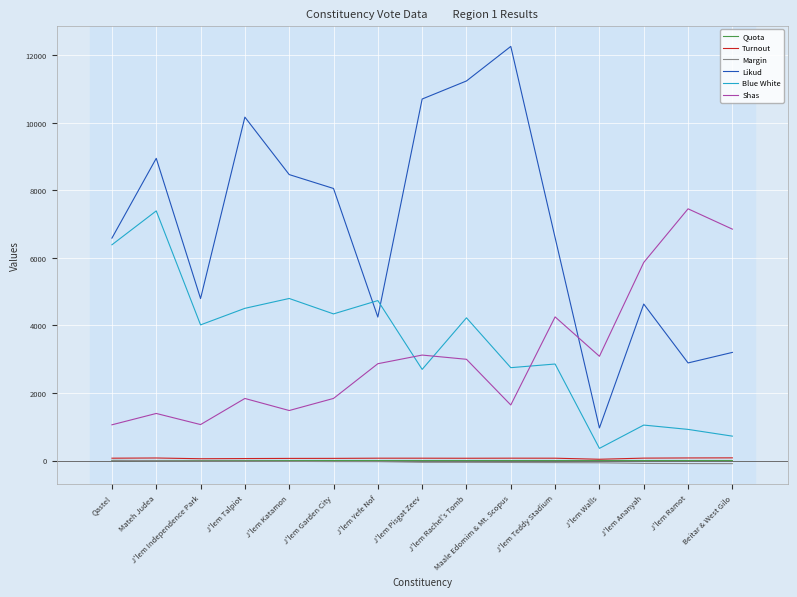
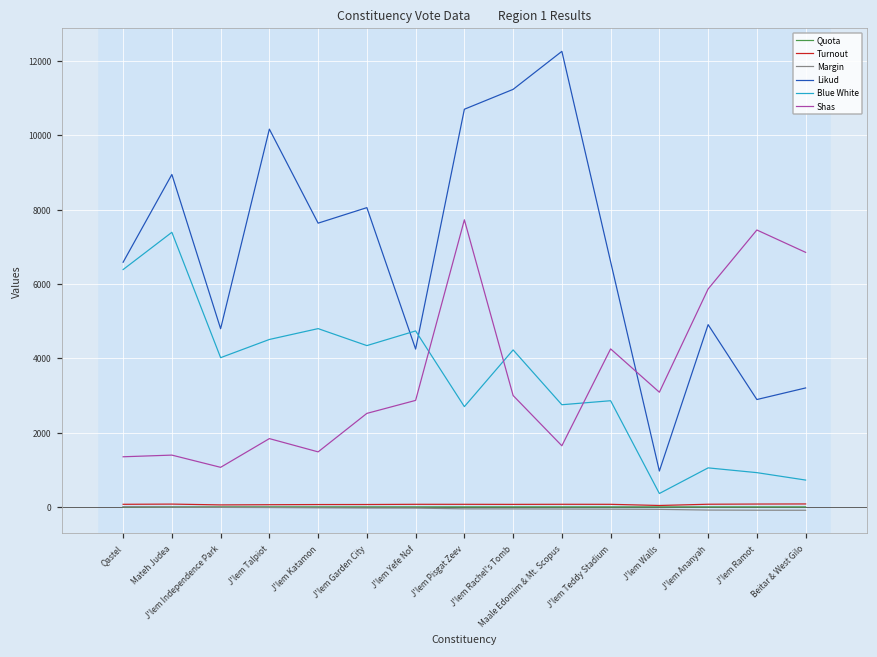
  {
    "Quota": {
      "J'lem Ramot": 0,
      "Beitar & West Gilo": 0
    },
    "Turnout": {
      "J'lem Ramot": 100,
      "Beitar & West Gilo": 100
    },
    "Margin": {
      "J'lem Ananyah": -100,
      "J'lem Ramot": -100,
      "Beitar & West Gilo": -100
    },
    "Likud": {
      "Qastel": 6600,
      "Mateh Judea": 8900,
      "J'lem Independence Park": 4800,
      "J'lem Talpiot": 10200,
-     "J'lem Katamon": 8500,
+     "J'lem Katamon": 7600,
      "J'lem Garden City": 8100,
      "J'lem Yefe Nof": 4200,
      "J'lem Pisgat Zeev": 10700,
      "J'lem Rachel's Tomb": 11200,
      "Maale Edomim & Mt. Scopus": 12300,
      "J'lem Teddy Stadium": 6600,
      "J'lem Walls": 1000,
-     "J'lem Ananyah": 4600,
+     "J'lem Ananyah": 4900,
      "J'lem Ramot": 2900,
      "Beitar & West Gilo": 3200
    },
    "Blue White": {
      "Qastel": 6400,
      "Mateh Judea": 7400,
      "J'lem Independence Park": 4000,
      "J'lem Talpiot": 4500,
      "J'lem Katamon": 4800,
      "J'lem Garden City": 4300,
      "J'lem Yefe Nof": 4700,
      "J'lem Pisgat Zeev": 2700,
      "J'lem Rachel's Tomb": 4200,
      "Maale Edomim & Mt. Scopus": 2800,
      "J'lem Teddy Stadium": 2900,
      "J'lem Walls": 400,
      "J'lem Ananyah": 1100,
      "J'lem Ramot": 900,
      "Beitar & West Gilo": 700
    },
    "Shas": {
-     "Qastel": 1100,
+     "Qastel": 1300,
      "Mateh Judea": 1400,
      "J'lem Independence Park": 1100,
      "J'lem Talpiot": 1800,
      "J'lem Katamon": 1500,
-     "J'lem Garden City": 1800,
+     "J'lem Garden City": 2500,
      "J'lem Yefe Nof": 2900,
-     "J'lem Pisgat Zeev": 3100,
+     "J'lem Pisgat Zeev": 7700,
      "J'lem Rachel's Tomb": 3000,
      "Maale Edomim & Mt. Scopus": 1600,
      "J'lem Teddy Stadium": 4300,
      "J'lem Walls": 3100,
      "J'lem Ananyah": 5900,
      "J'lem Ramot": 7500,
      "Beitar & West Gilo": 6900
    }
  }
